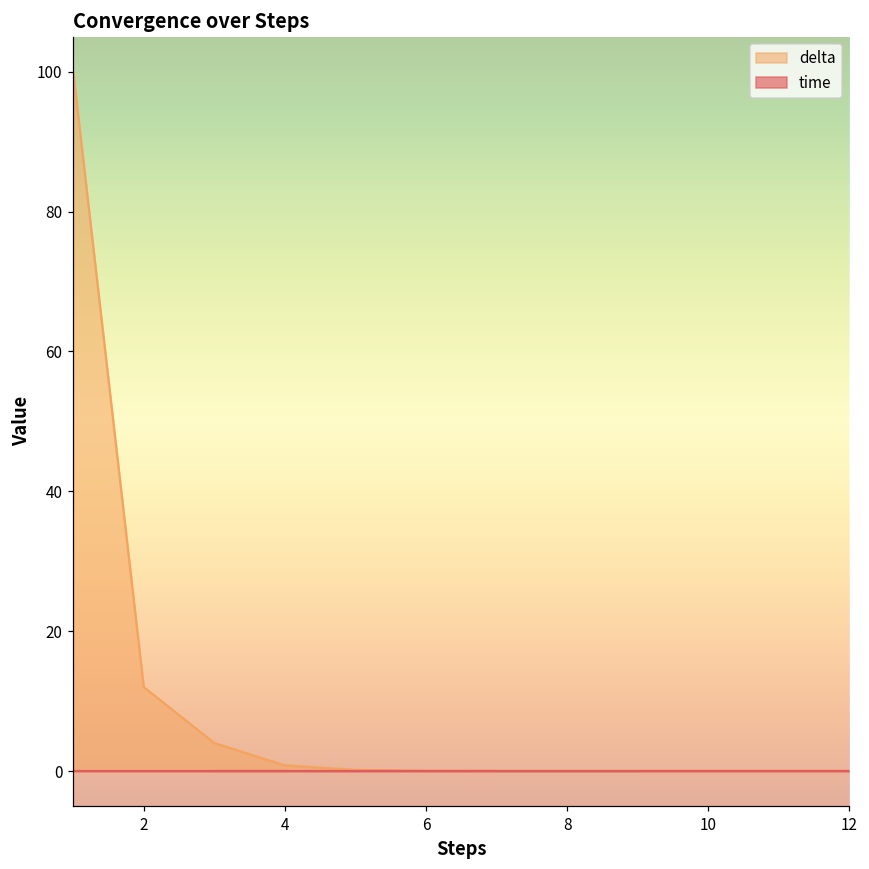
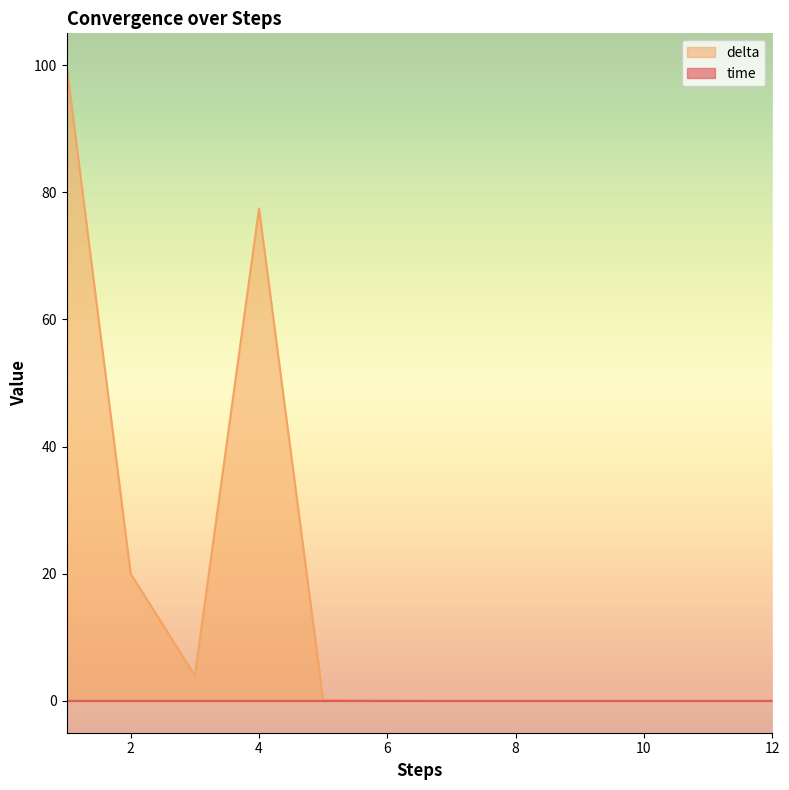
  {
    "delta": {
-     "2": 12,
-     "4": 1
+     "2": 20,
+     "4": 77
    },
    "time": {
      "2": 0,
      "4": 0
    }
  }
